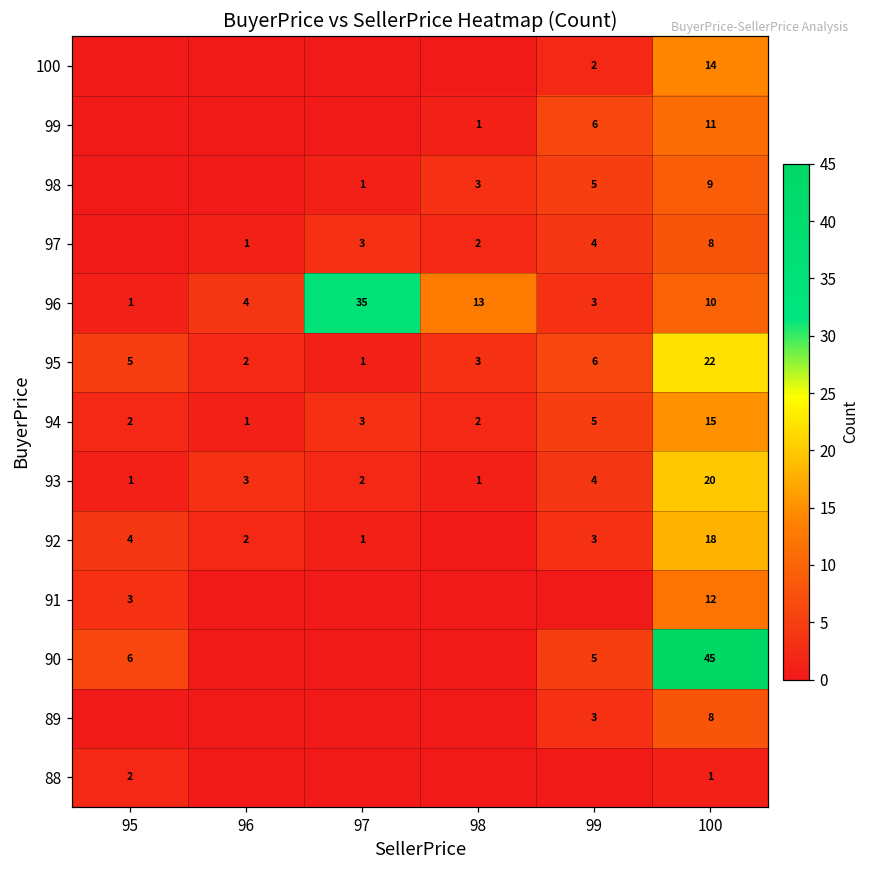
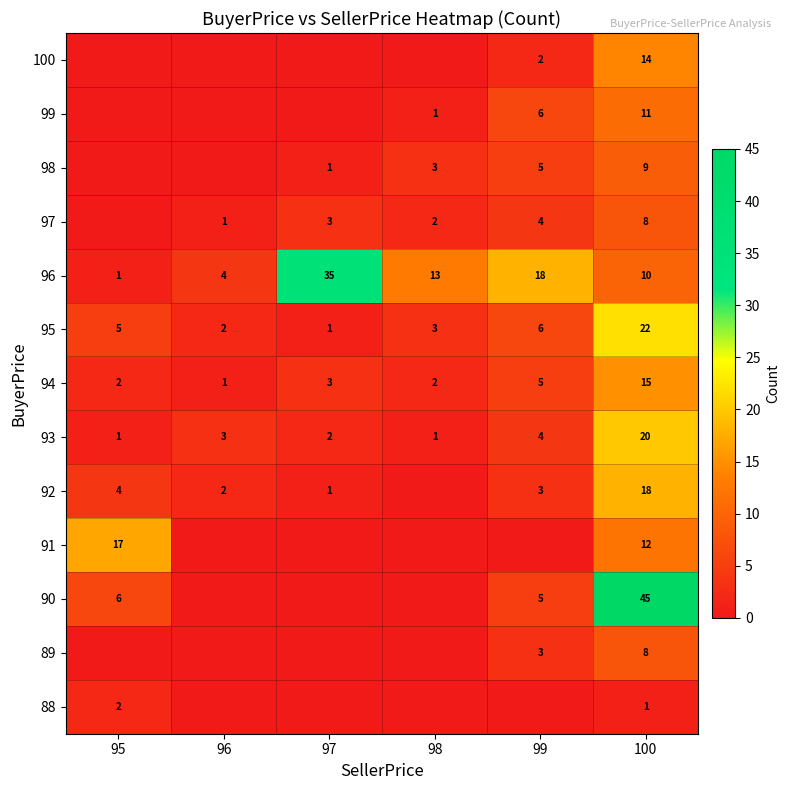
  {
    "100": {
      "99": 2,
      "100": 14
    },
    "99": {
      "98": 1,
      "99": 6,
      "100": 11
    },
    "98": {
      "97": 1,
      "98": 3,
      "99": 5,
      "100": 9
    },
    "97": {
      "96": 1,
      "97": 3,
      "98": 2,
      "99": 4,
      "100": 8
    },
    "96": {
      "95": 1,
      "96": 4,
      "97": 35,
      "98": 13,
-     "99": 3,
+     "99": 18,
      "100": 10
    },
    "95": {
      "95": 5,
      "96": 2,
      "97": 1,
      "98": 3,
      "99": 6,
      "100": 22
    },
    "94": {
      "95": 2,
      "96": 1,
      "97": 3,
      "98": 2,
      "99": 5,
      "100": 15
    },
    "93": {
      "95": 1,
      "96": 3,
      "97": 2,
      "98": 1,
      "99": 4,
      "100": 20
    },
    "92": {
      "95": 4,
      "96": 2,
      "97": 1,
      "99": 3,
      "100": 18
    },
    "91": {
-     "95": 3,
+     "95": 17,
      "100": 12
    },
    "90": {
      "95": 6,
      "99": 5,
      "100": 45
    },
    "89": {
      "99": 3,
      "100": 8
    },
    "88": {
      "95": 2,
      "100": 1
    }
  }
